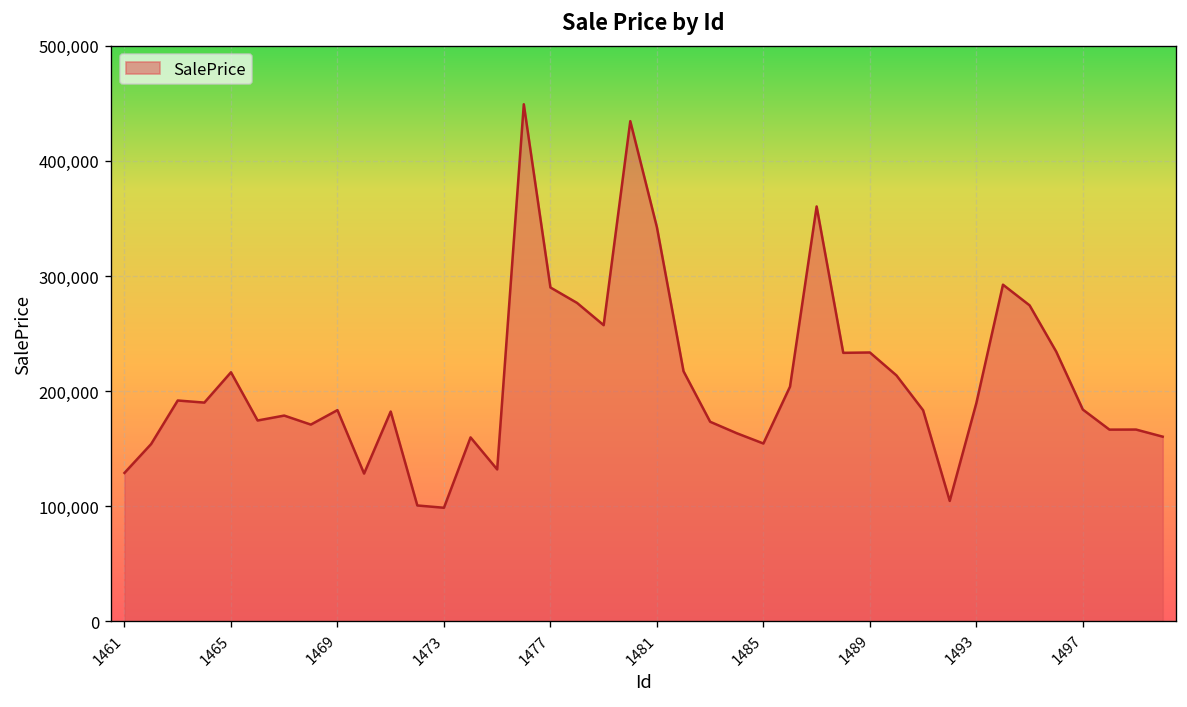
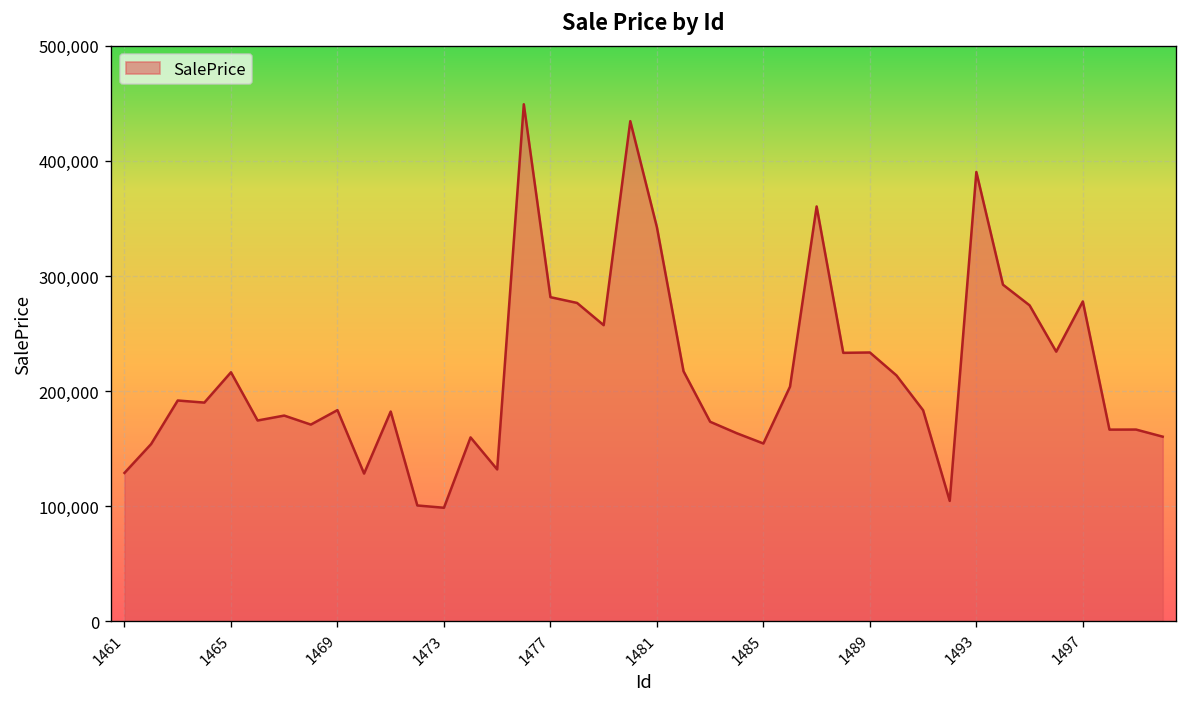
  {
    "1461": "130,000",
    "1465": "220,000",
    "1469": "180,000",
    "1473": "100,000",
-   "1477": "290,000",
+   "1477": "280,000",
    "1481": "340,000",
    "1485": "150,000",
    "1489": "230,000",
-   "1493": "190,000",
-   "1497": "180,000"
+   "1493": "390,000",
+   "1497": "280,000"
  }
